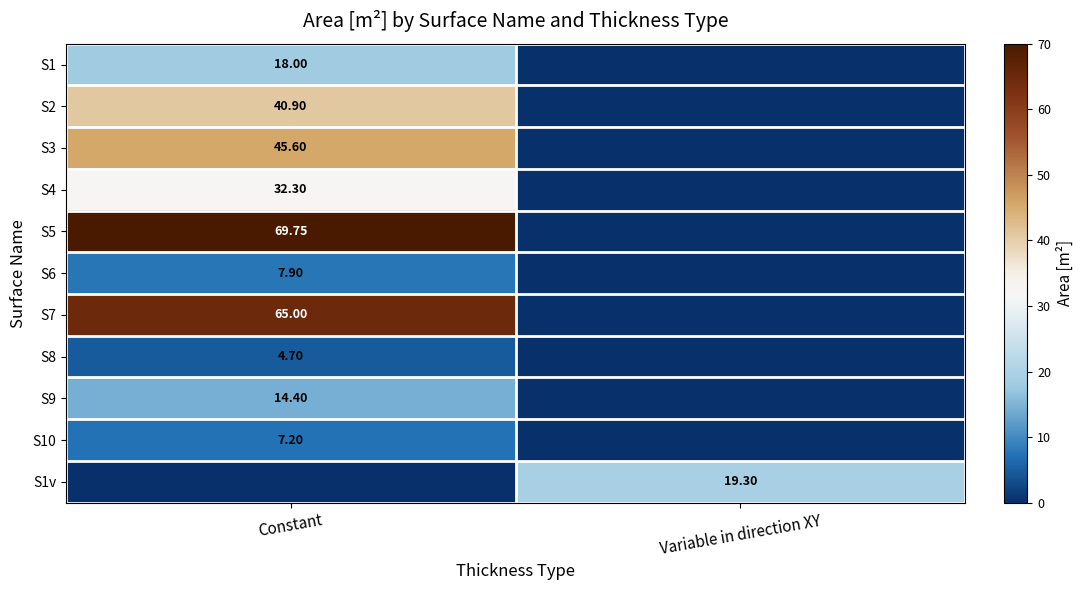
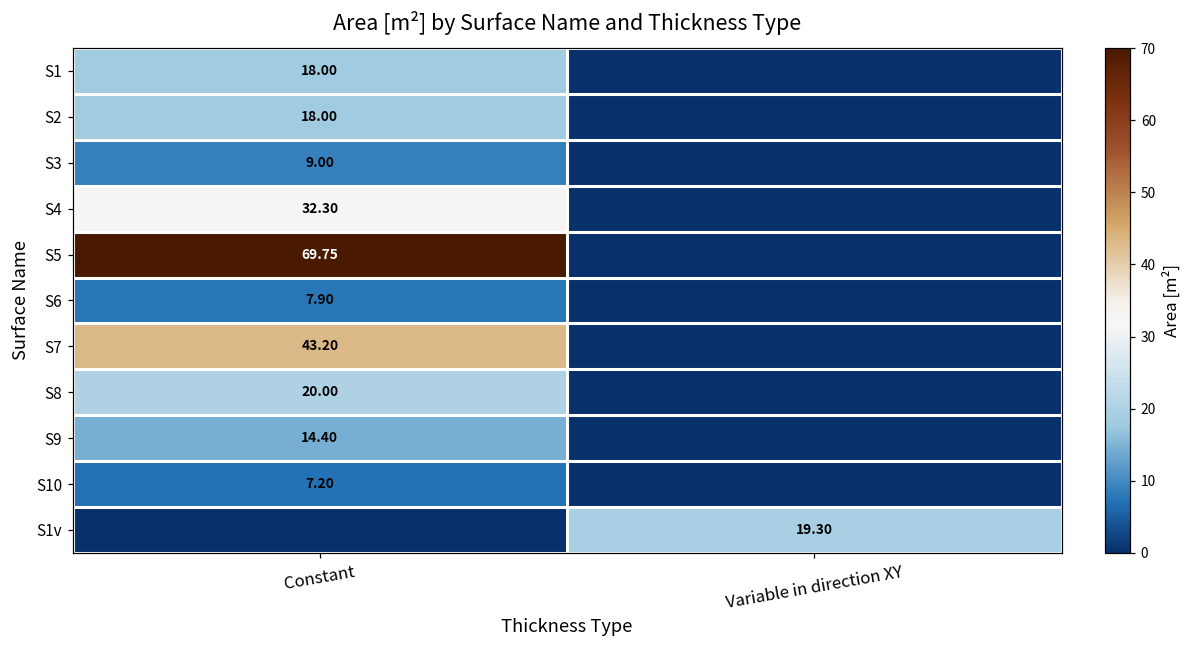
  {
    "S1": {
      "Constant": 18.00
    },
    "S2": {
-     "Constant": 40.90
+     "Constant": 18.00
    },
    "S3": {
-     "Constant": 45.60
+     "Constant": 9.00
    },
    "S4": {
      "Constant": 32.30
    },
    "S5": {
      "Constant": 69.75
    },
    "S6": {
      "Constant": 7.90
    },
    "S7": {
-     "Constant": 65.00
+     "Constant": 43.20
    },
    "S8": {
-     "Constant": 4.70
+     "Constant": 20.00
    },
    "S9": {
      "Constant": 14.40
    },
    "S10": {
      "Constant": 7.20
    },
    "S1v": {
      "Variable in direction XY": 19.30
    }
  }
